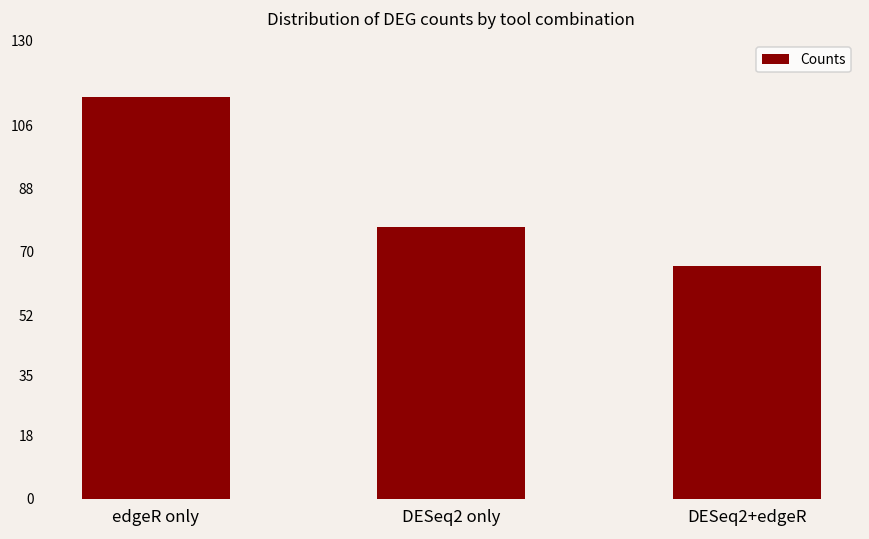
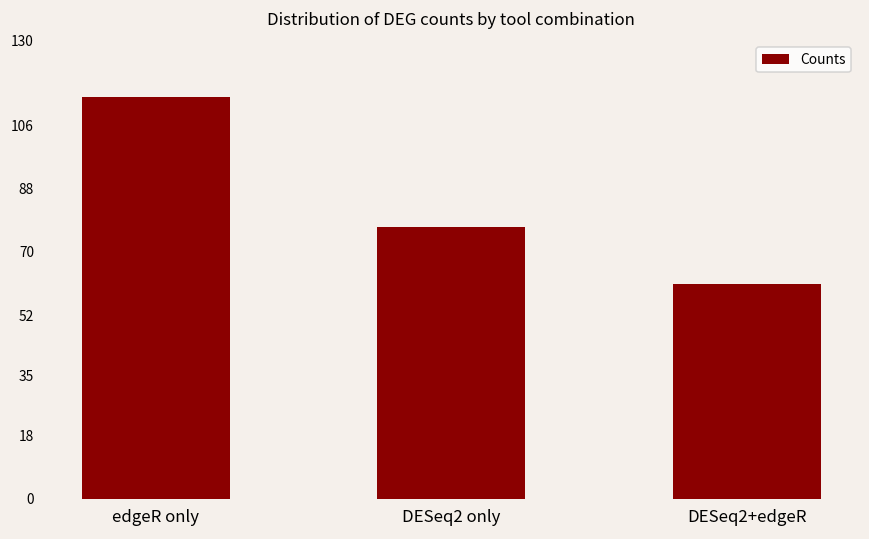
  {
    "edgeR only": 114,
    "DESeq2 only": 77,
-   "DESeq2+edgeR": 66
+   "DESeq2+edgeR": 61
  }
